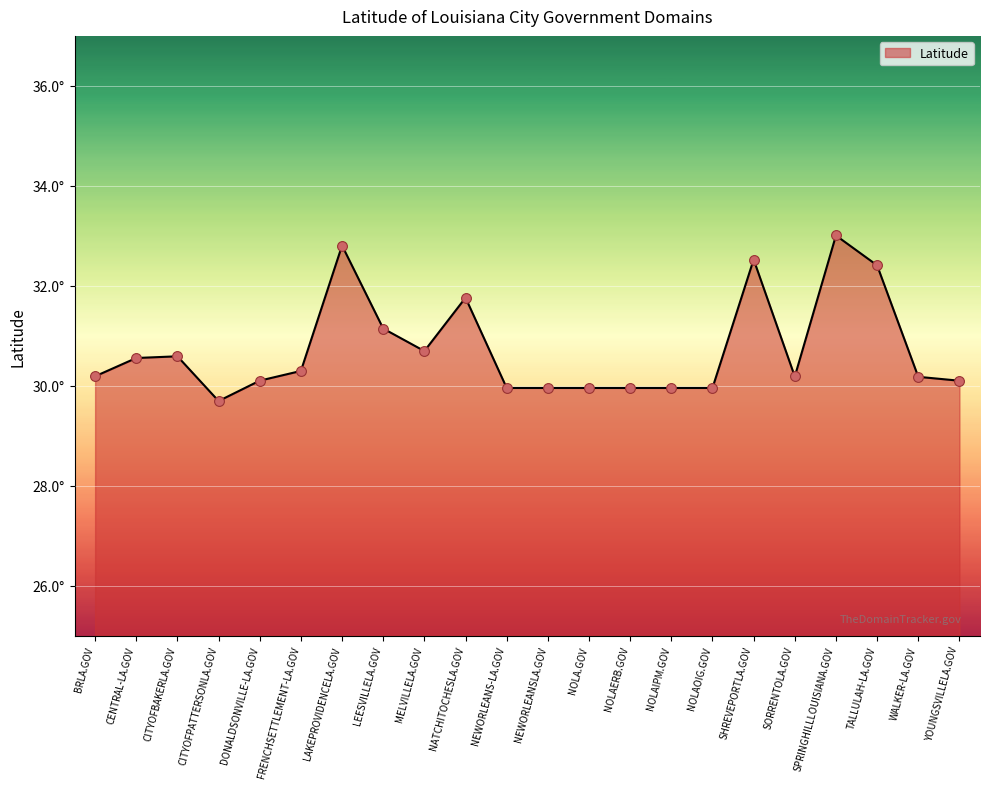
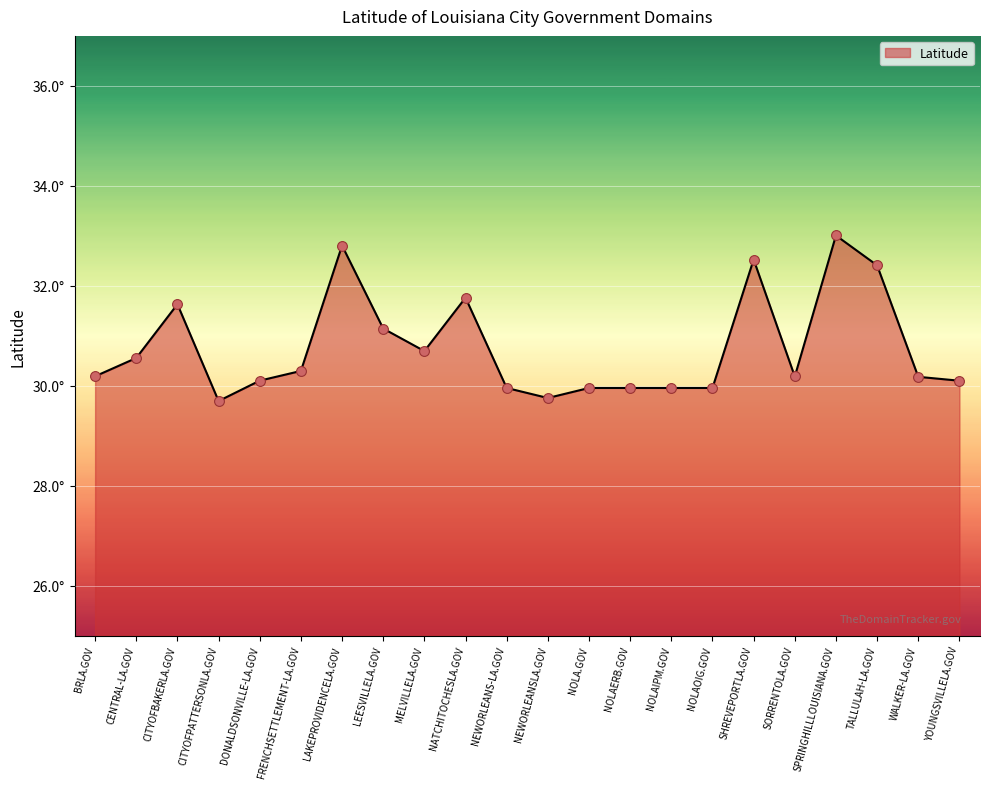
  {
    "BRLA.GOV": "30.2°",
    "CENTRAL-LA.GOV": "30.6°",
-   "CITYOFBAKERLA.GOV": "30.6°",
+   "CITYOFBAKERLA.GOV": "31.6°",
    "CITYOFPATTERSONLA.GOV": "29.7°",
    "DONALDSONVILLE-LA.GOV": "30.1°",
    "FRENCHSETTLEMENT-LA.GOV": "30.3°",
    "LAKEPROVIDENCELA.GOV": "32.8°",
    "LEESVILLELA.GOV": "31.1°",
    "MELVILLELA.GOV": "30.7°",
    "NATCHITOCHESLA.GOV": "31.8°",
    "NEWORLEANS-LA.GOV": "30.0°",
-   "NEWORLEANSLA.GOV": "30.0°",
+   "NEWORLEANSLA.GOV": "29.8°",
    "NOLA.GOV": "30.0°",
    "NOLAERB.GOV": "30.0°",
    "NOLAIPM.GOV": "30.0°",
    "NOLAOIG.GOV": "30.0°",
    "SHREVEPORTLA.GOV": "32.5°",
    "SORRENTOLA.GOV": "30.2°",
    "SPRINGHILLLOUISIANA.GOV": "33.0°",
    "TALLULAH-LA.GOV": "32.4°",
    "WALKER-LA.GOV": "30.2°",
    "YOUNGSVILLELA.GOV": "30.1°"
  }
